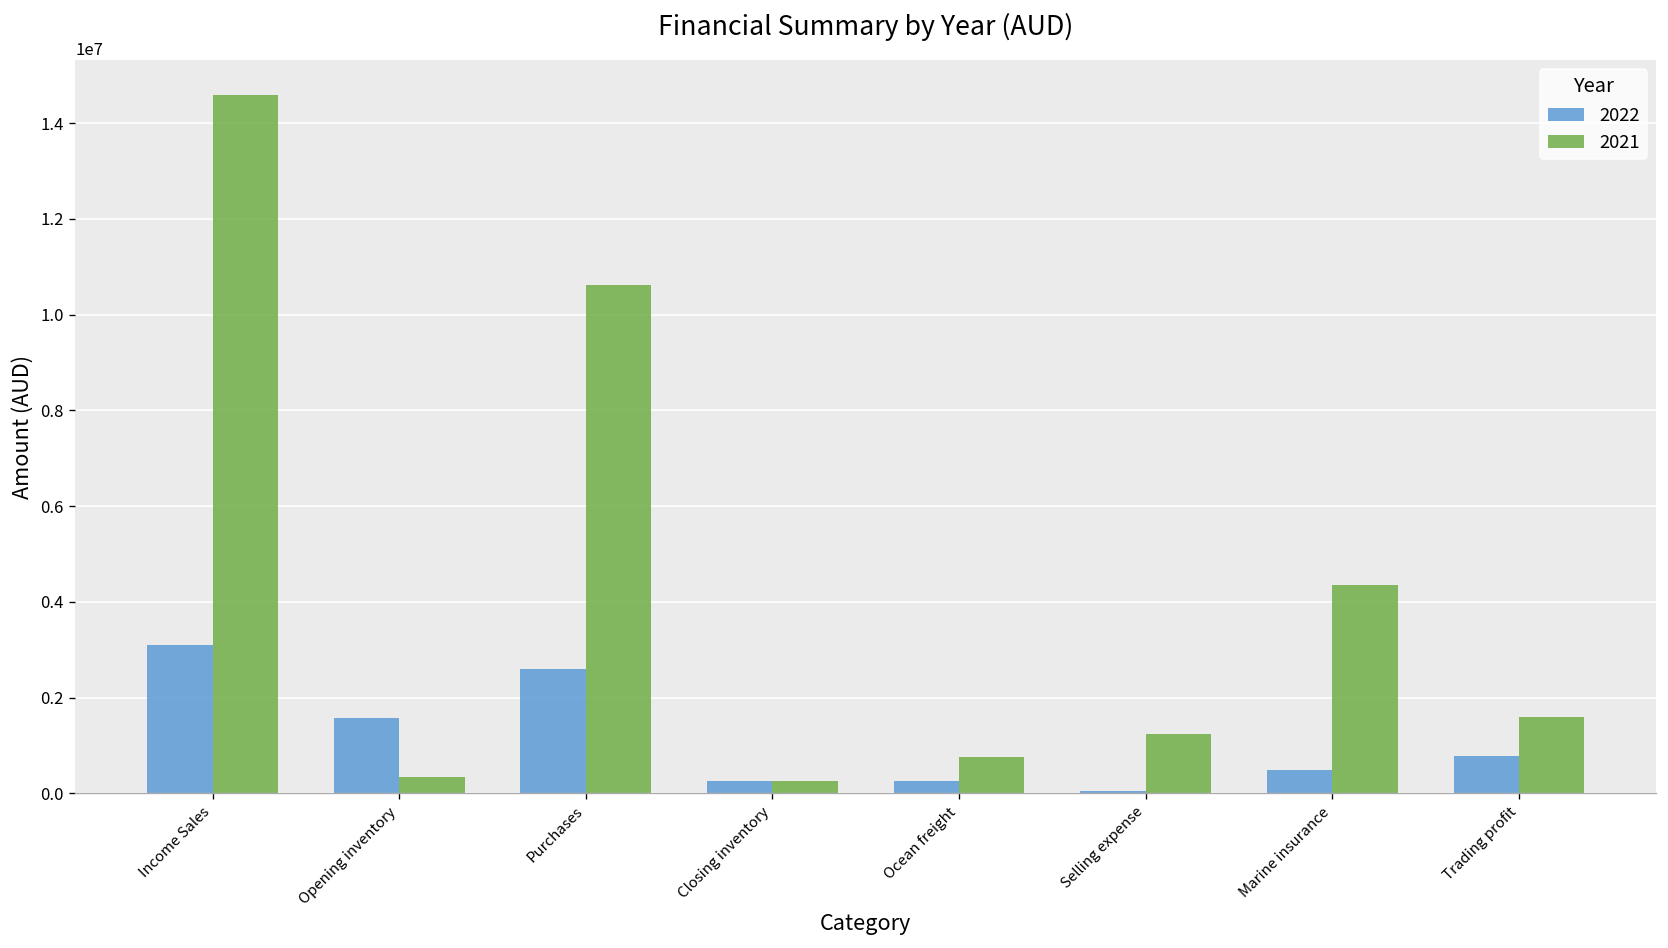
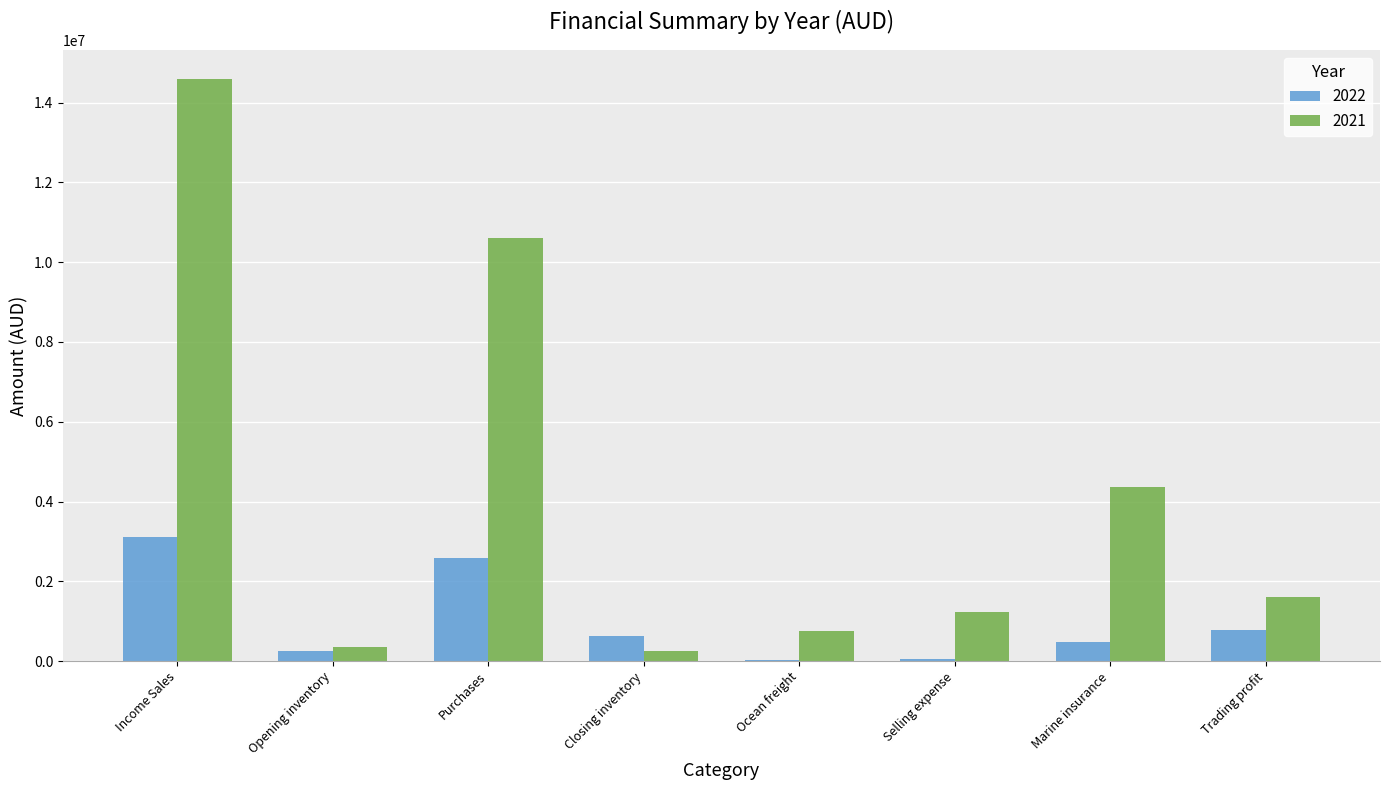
  {
    "2022": {
      "Income Sales": 3100000,
-     "Opening inventory": 1600000,
+     "Opening inventory": 300000,
      "Purchases": 2600000,
-     "Closing inventory": 300000,
-     "Ocean freight": 300000,
+     "Closing inventory": 600000,
+     "Ocean freight": 0,
      "Marine insurance": 500000,
      "Trading profit": 800000
    },
    "2021": {
      "Income Sales": 14600000,
      "Opening inventory": 400000,
      "Purchases": 10600000,
      "Closing inventory": 300000,
      "Ocean freight": 700000,
      "Selling expense": 1200000,
      "Marine insurance": 4400000,
      "Trading profit": 1600000
    }
  }
